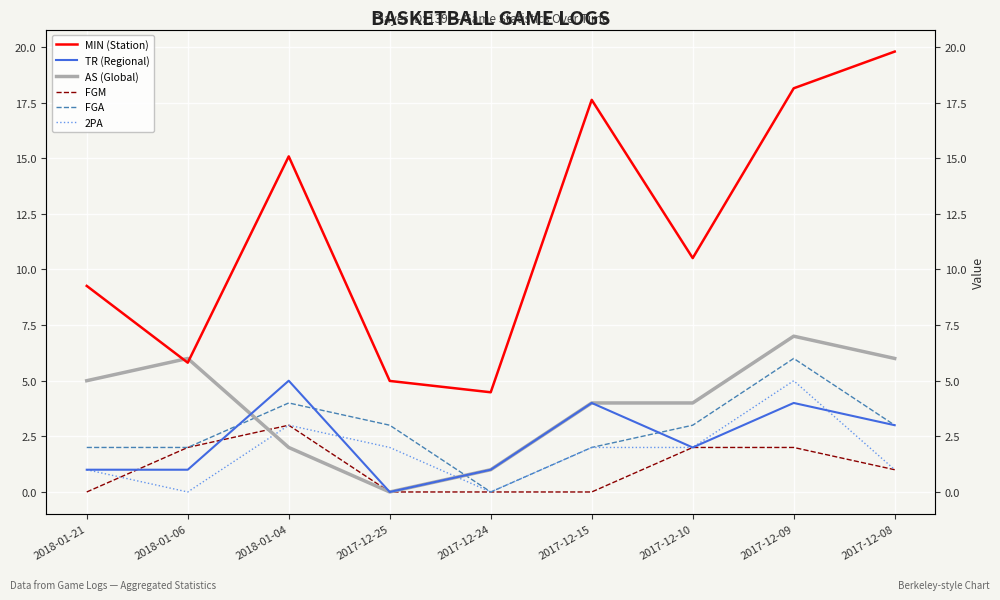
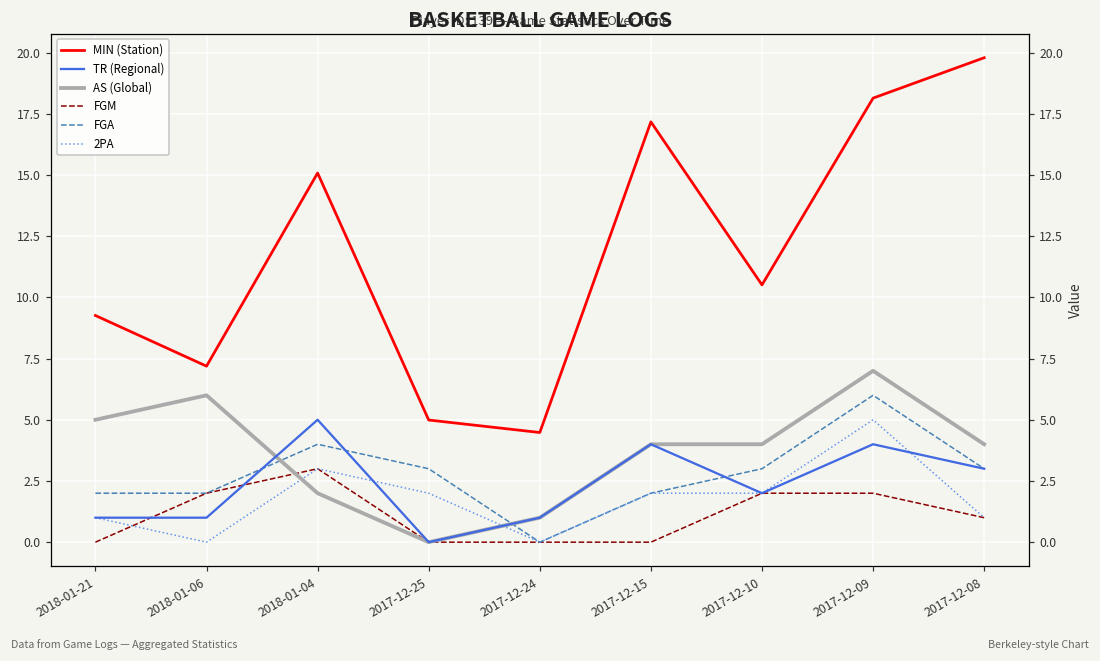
  {
    "MIN (Station)": {
      "2018-01-21": 9.3,
-     "2018-01-06": 5.8,
+     "2018-01-06": 7.2,
      "2018-01-04": 15.1,
      "2017-12-25": 5.0,
      "2017-12-24": 4.5,
-     "2017-12-15": 17.6,
+     "2017-12-15": 17.2,
      "2017-12-10": 10.5,
      "2017-12-09": 18.1,
      "2017-12-08": 19.8
    },
    "AS (Global)": {
      "2018-01-21": 5,
      "2018-01-06": 6,
      "2018-01-04": 2,
      "2017-12-10": 4,
      "2017-12-09": 7,
-     "2017-12-08": 6
+     "2017-12-08": 4
    },
    "FGM": {
      "2018-01-21": 0.0,
      "2017-12-15": 0.0,
      "2017-12-09": 2.0
    }
  }
